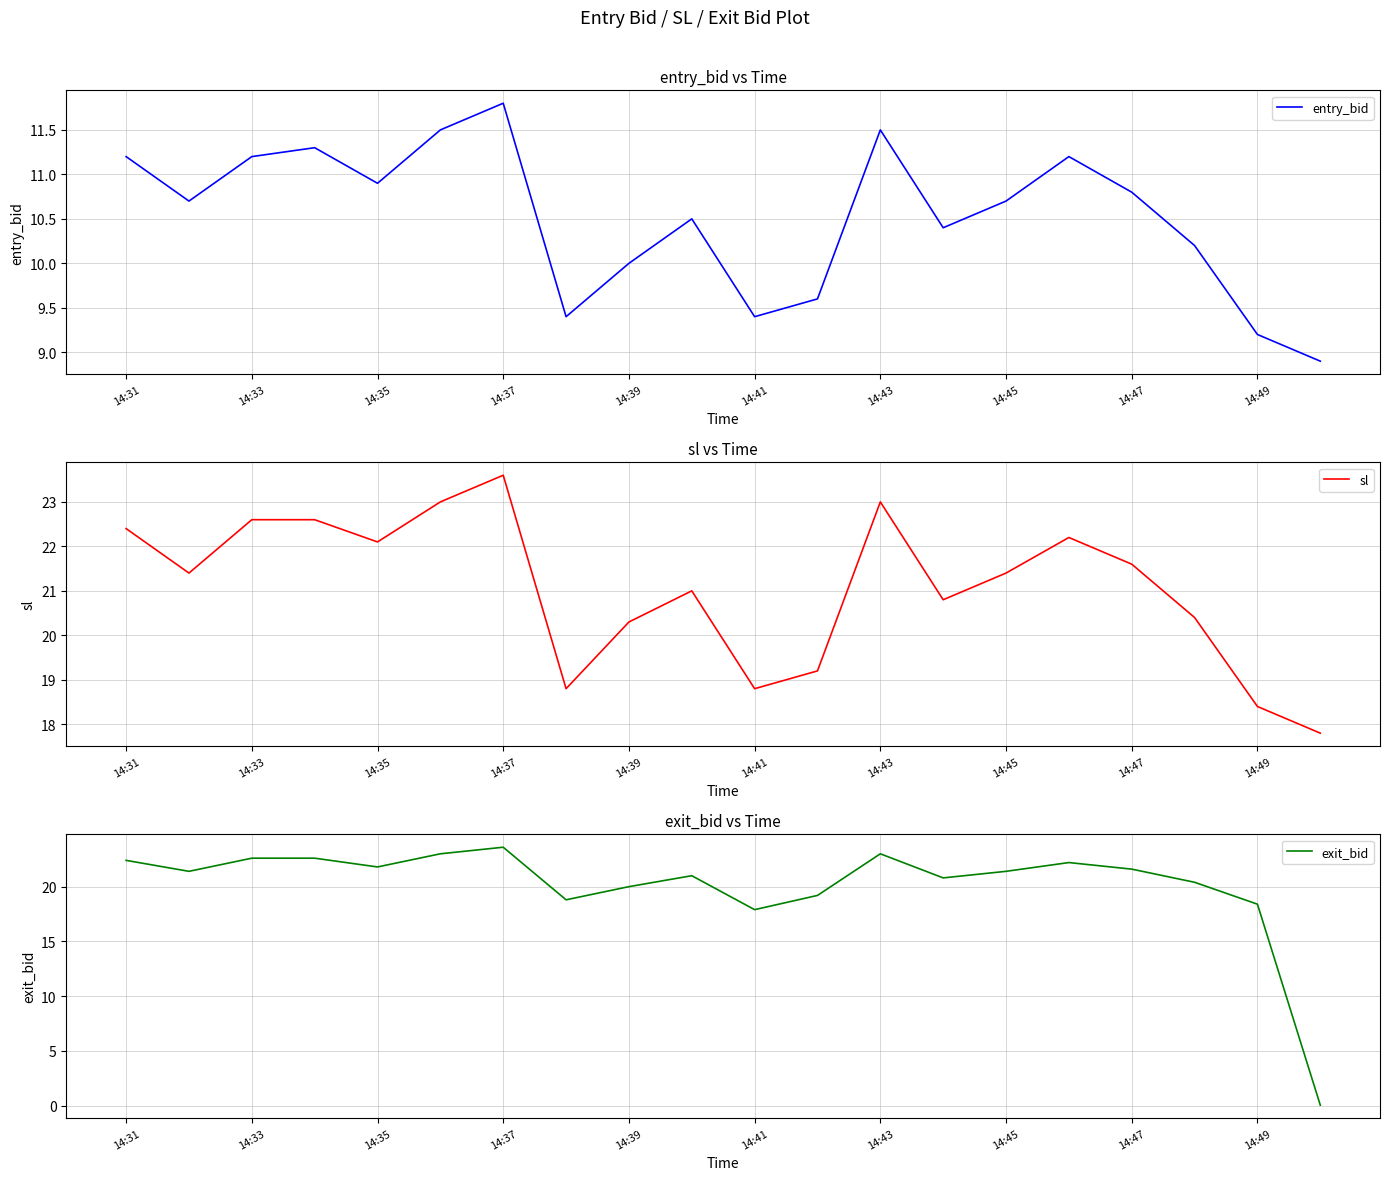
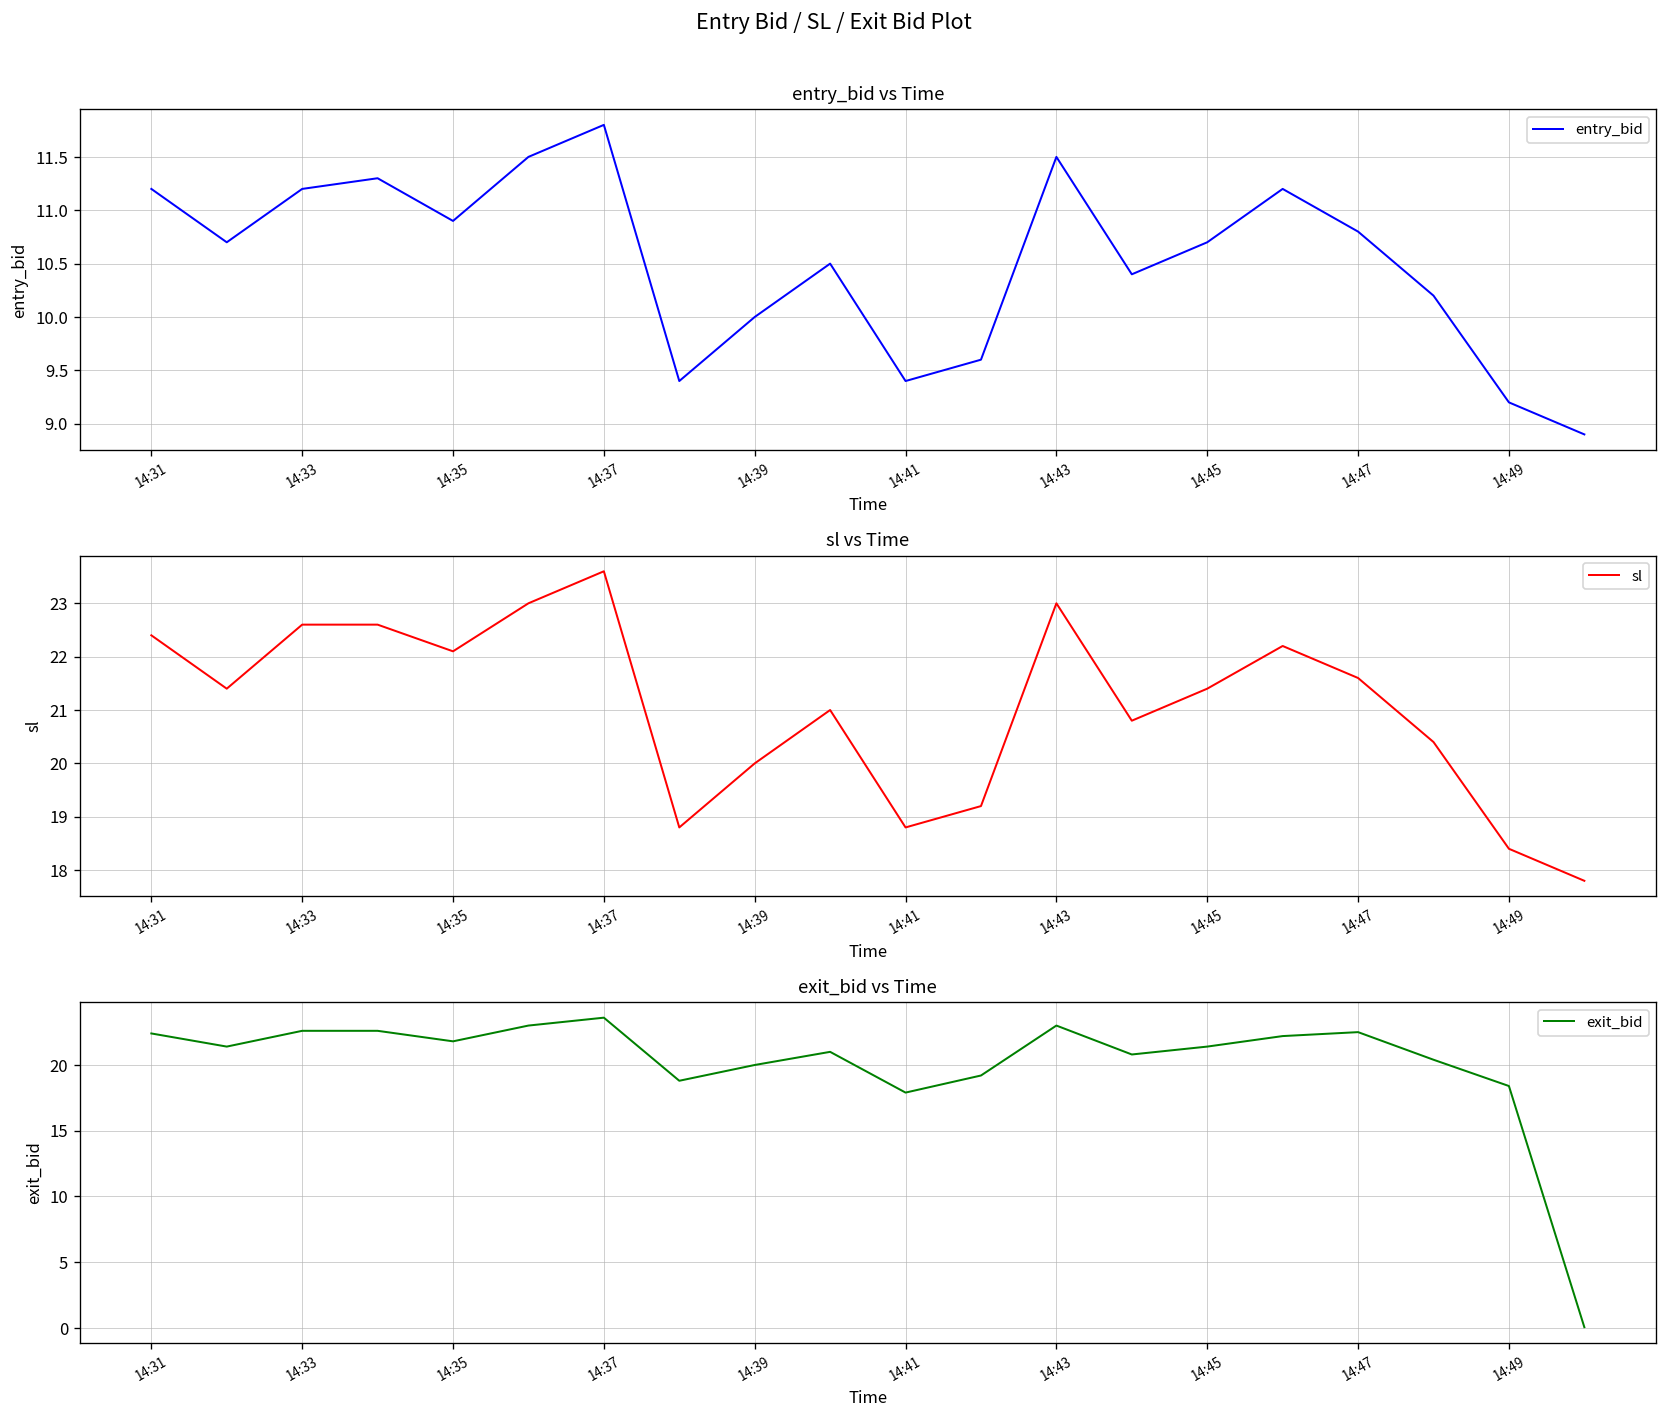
  {
    "entry_bid vs Time": {
      "14:31": 11.2,
      "14:33": 11.2,
      "14:35": 10.9,
      "14:37": 11.8,
      "14:39": 10.0,
      "14:41": 9.4,
      "14:43": 11.5,
      "14:45": 10.7,
      "14:47": 10.8,
      "14:49": 9.2
    },
    "sl vs Time": {
      "14:31": 22.4,
      "14:33": 22.6,
      "14:35": 22.1,
      "14:37": 23.6,
-     "14:39": 20.3,
+     "14:39": 20.0,
      "14:41": 18.8,
      "14:43": 23.0,
      "14:45": 21.4,
      "14:47": 21.6,
      "14:49": 18.4
    },
    "exit_bid vs Time": {
      "14:31": 22.4,
      "14:33": 22.6,
      "14:35": 21.8,
      "14:37": 23.6,
      "14:39": 20.0,
      "14:41": 17.9,
      "14:43": 23.0,
      "14:45": 21.4,
-     "14:47": 21.6,
+     "14:47": 22.5,
      "14:49": 18.4
    }
  }
